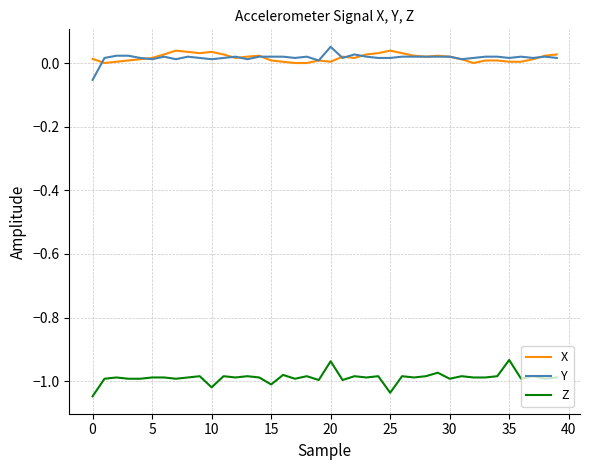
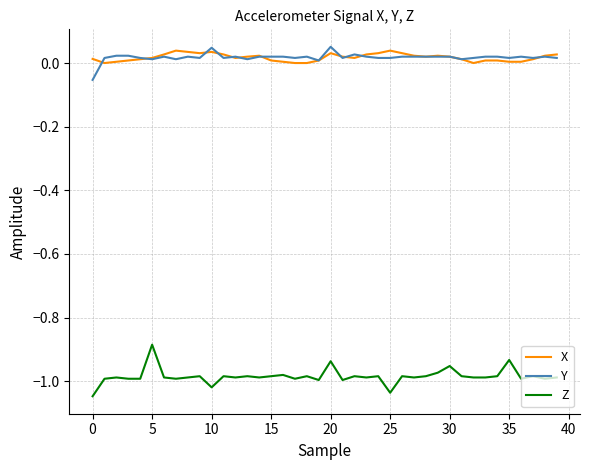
  {
    "X": {
      "0": 0.01,
      "10": 0.04,
      "15": 0.01,
-     "20": 0.00,
+     "20": 0.03,
      "25": 0.04,
      "35": 0.00
    },
    "Y": {
      "0": -0.05,
-     "10": 0.01,
+     "10": 0.05,
      "15": 0.02,
      "20": 0.05,
      "25": 0.02,
      "35": 0.02
    },
    "Z": {
      "0": -1.05,
-     "5": -0.99,
+     "5": -0.89,
      "10": -1.02,
-     "15": -1.01,
+     "15": -0.98,
      "20": -0.94,
      "25": -1.04,
-     "30": -0.99,
+     "30": -0.95,
      "35": -0.93
    }
  }
